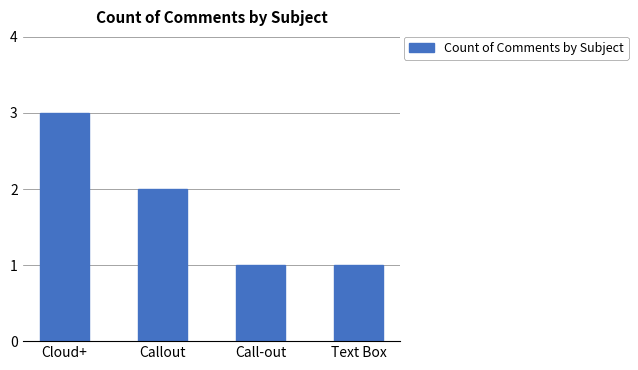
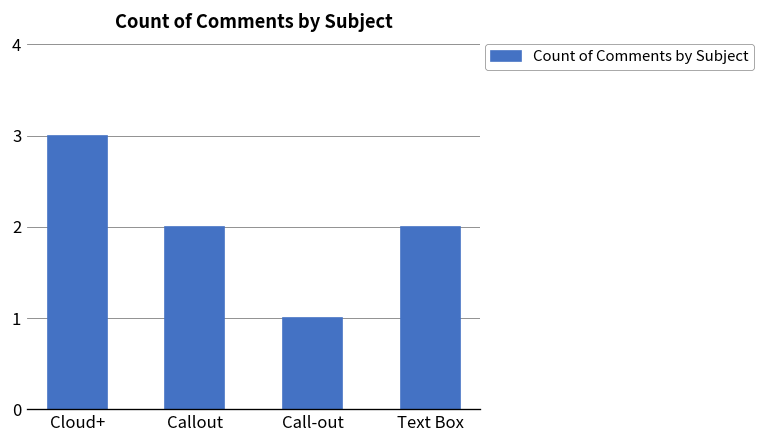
  {
    "Cloud+": 3,
    "Callout": 2,
    "Call-out": 1,
-   "Text Box": 1
+   "Text Box": 2
  }
